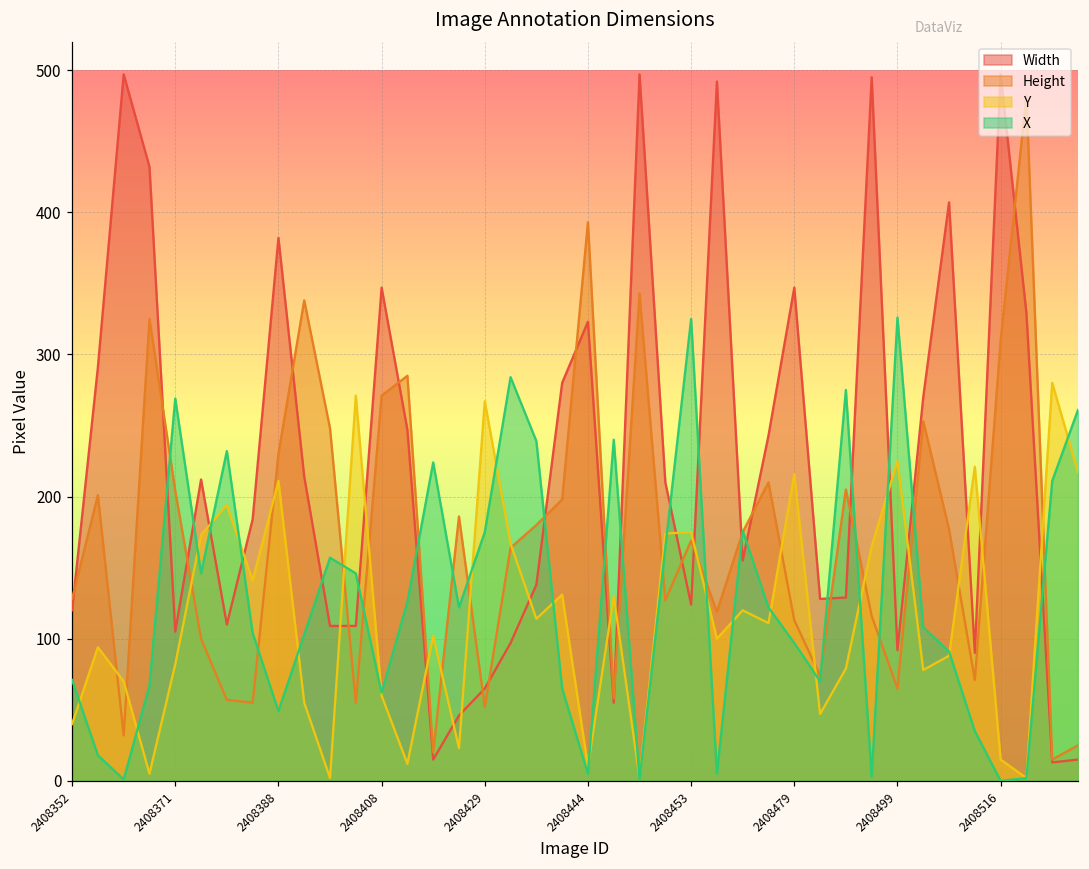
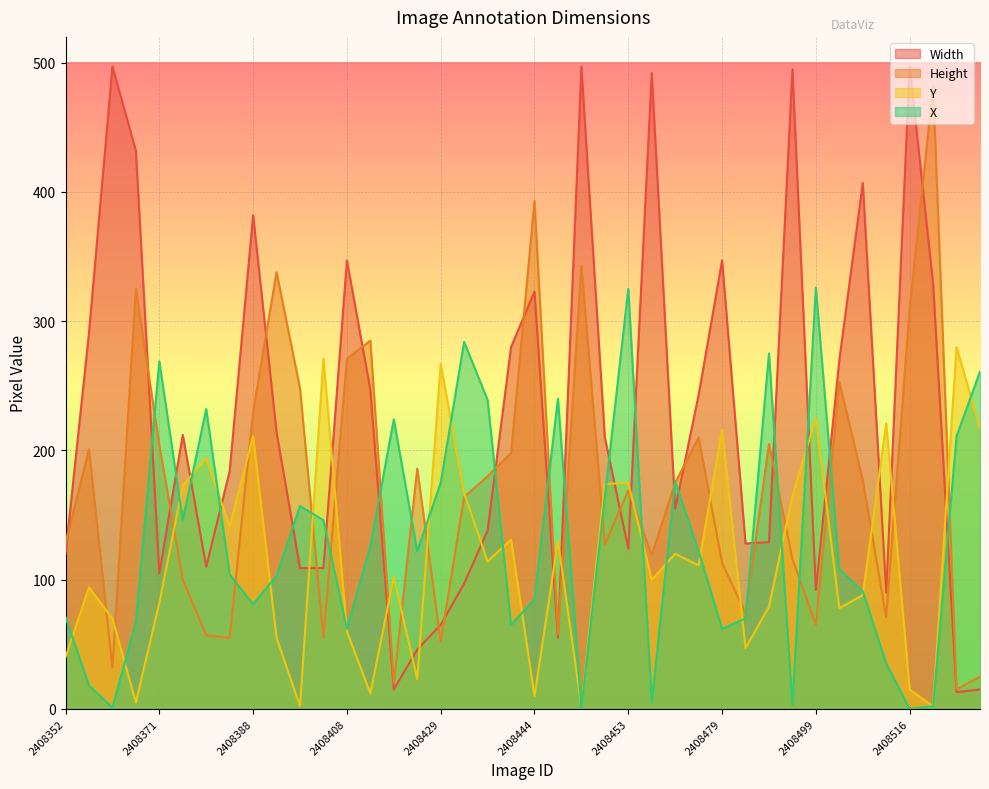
  {
    "X": {
      "2408352": 71,
      "2408371": 269,
-     "2408388": 49,
+     "2408388": 81,
      "2408408": 62,
      "2408429": 175,
-     "2408444": 5,
+     "2408444": 85,
      "2408453": 325,
-     "2408479": 97,
+     "2408479": 62,
      "2408499": 326,
      "2408516": 0
    }
  }
